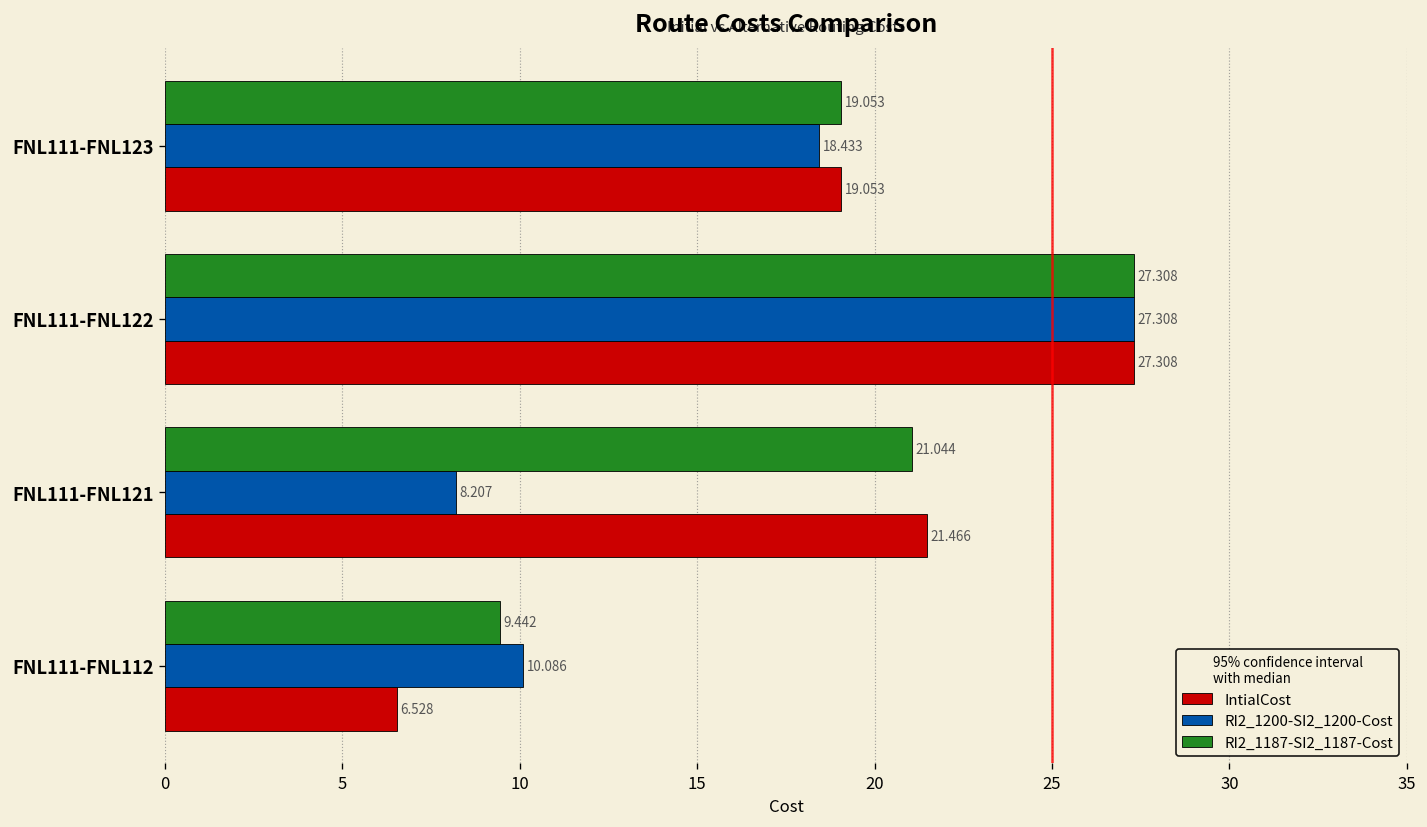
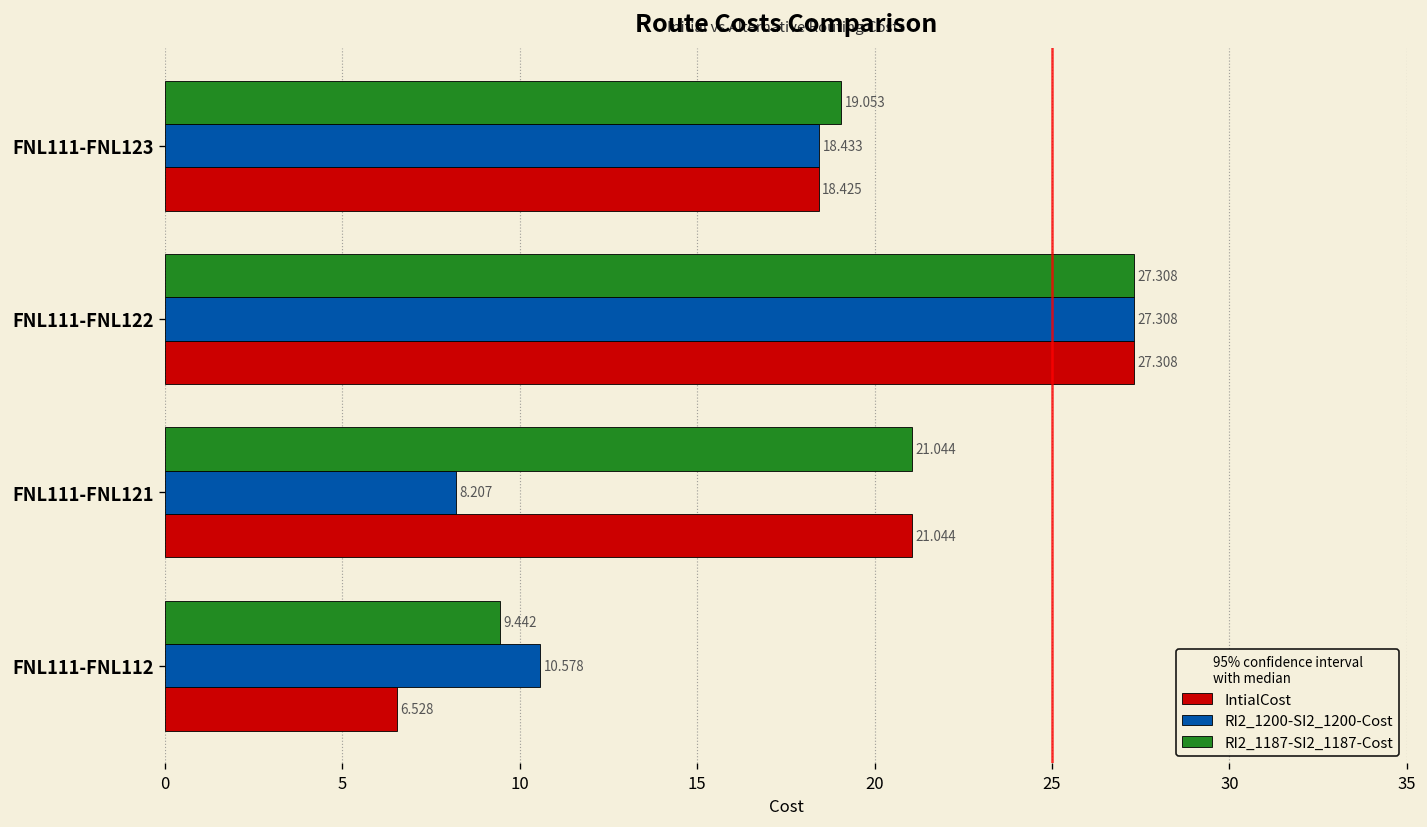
  {
    "IntialCost": {
-     "FNL111-FNL123": 19.053,
+     "FNL111-FNL123": 18.425,
      "FNL111-FNL122": 27.308,
-     "FNL111-FNL121": 21.466,
+     "FNL111-FNL121": 21.044,
      "FNL111-FNL112": 6.528
    },
    "RI2_1200-SI2_1200-Cost": {
      "FNL111-FNL123": 18.433,
      "FNL111-FNL122": 27.308,
      "FNL111-FNL121": 8.207,
-     "FNL111-FNL112": 10.086
+     "FNL111-FNL112": 10.578
    },
    "RI2_1187-SI2_1187-Cost": {
      "FNL111-FNL123": 19.053,
      "FNL111-FNL122": 27.308,
      "FNL111-FNL121": 21.044,
      "FNL111-FNL112": 9.442
    }
  }
